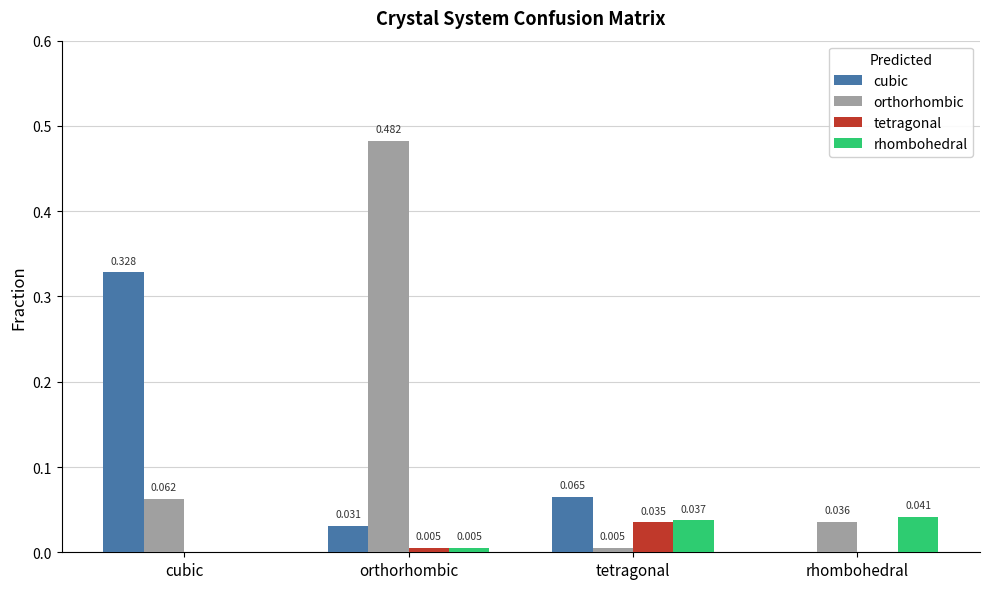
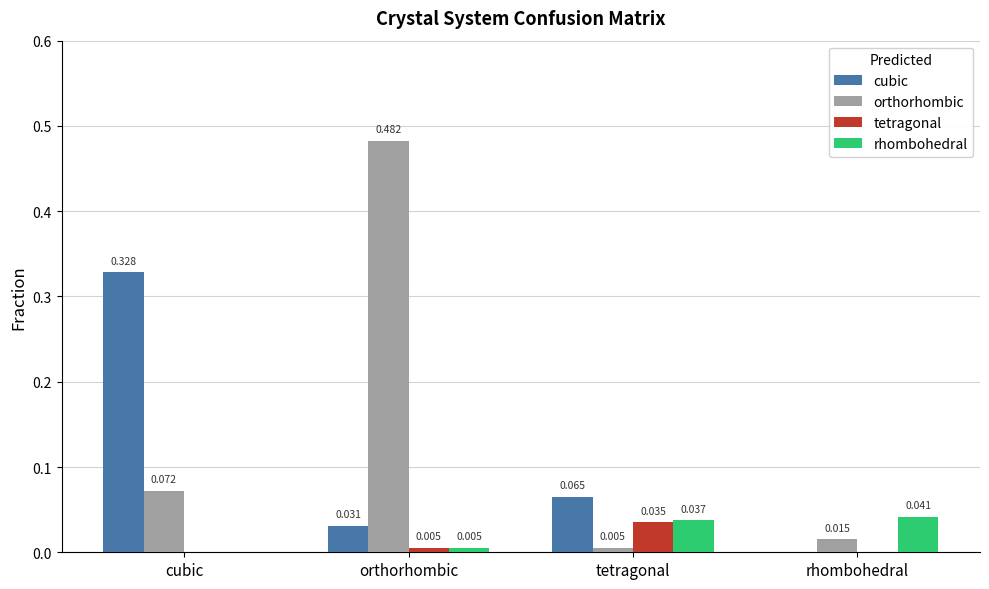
  {
    "cubic": {
      "cubic": 0.328,
      "orthorhombic": 0.031,
      "tetragonal": 0.065
    },
    "orthorhombic": {
-     "cubic": 0.062,
+     "cubic": 0.072,
      "orthorhombic": 0.482,
      "tetragonal": 0.005,
-     "rhombohedral": 0.036
+     "rhombohedral": 0.015
    },
    "tetragonal": {
      "orthorhombic": 0.005,
      "tetragonal": 0.035
    },
    "rhombohedral": {
      "orthorhombic": 0.005,
      "tetragonal": 0.037,
      "rhombohedral": 0.041
    }
  }
